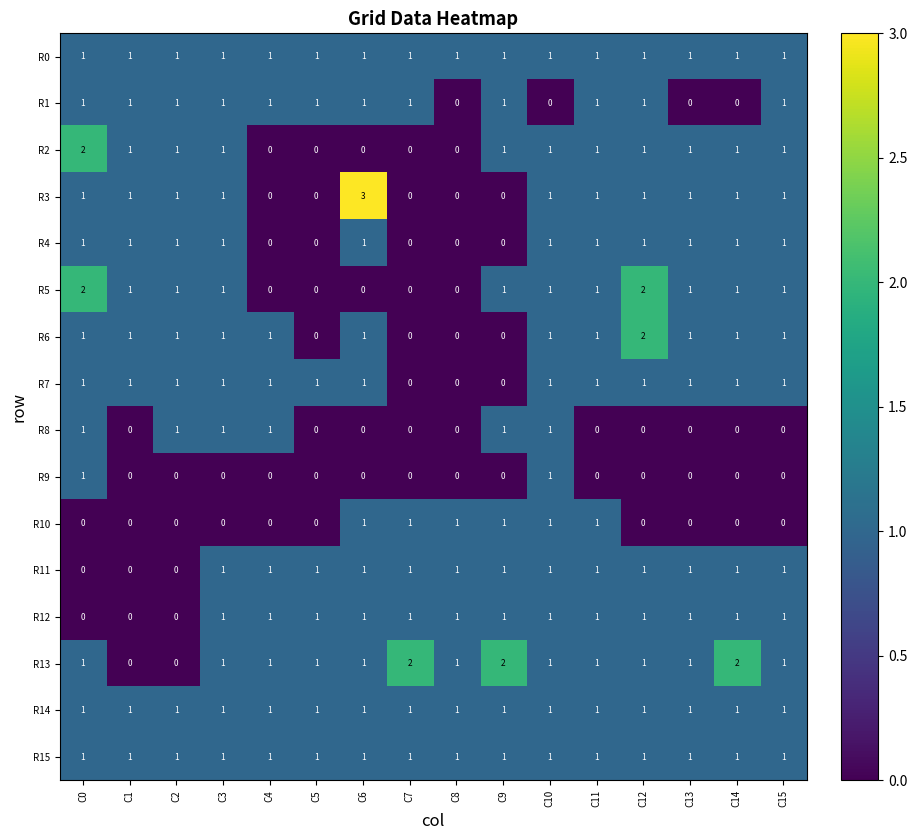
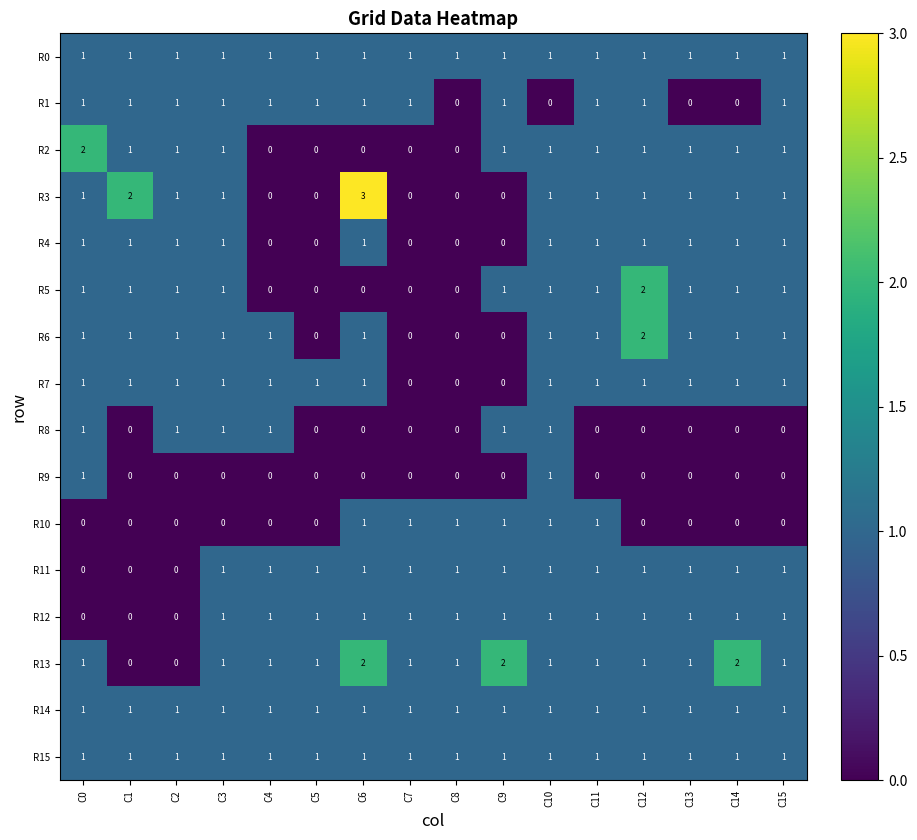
  {
    "R3": {
      "C0": 1,
-     "C1": 1,
+     "C1": 2,
      "C2": 1,
      "C3": 1,
      "C4": 0,
      "C5": 0,
      "C6": 3,
      "C7": 0,
      "C8": 0,
      "C9": 0,
      "C10": 1,
      "C11": 1,
      "C12": 1,
      "C13": 1,
      "C14": 1,
      "C15": 1
    },
    "R5": {
-     "C0": 2,
+     "C0": 1,
      "C1": 1,
      "C2": 1,
      "C3": 1,
      "C4": 0,
      "C5": 0,
      "C6": 0,
      "C7": 0,
      "C8": 0,
      "C9": 1,
      "C10": 1,
      "C11": 1,
      "C12": 2,
      "C13": 1,
      "C14": 1,
      "C15": 1
    },
    "R13": {
      "C0": 1,
      "C1": 0,
      "C2": 0,
      "C3": 1,
      "C4": 1,
      "C5": 1,
-     "C6": 1,
-     "C7": 2,
+     "C6": 2,
+     "C7": 1,
      "C8": 1,
      "C9": 2,
      "C10": 1,
      "C11": 1,
      "C12": 1,
      "C13": 1,
      "C14": 2,
      "C15": 1
    }
  }
